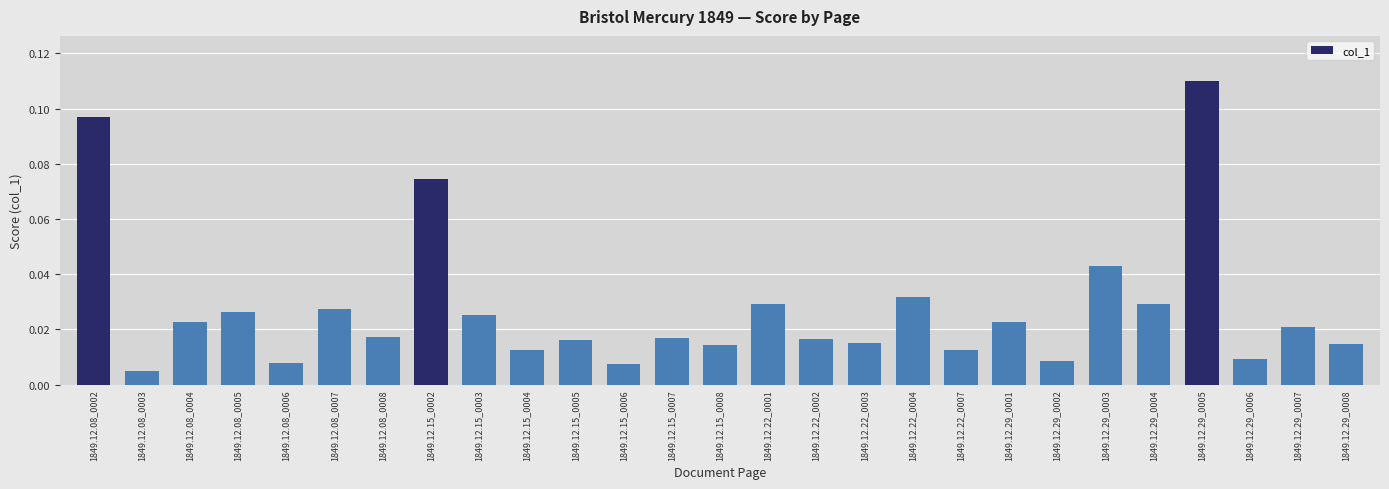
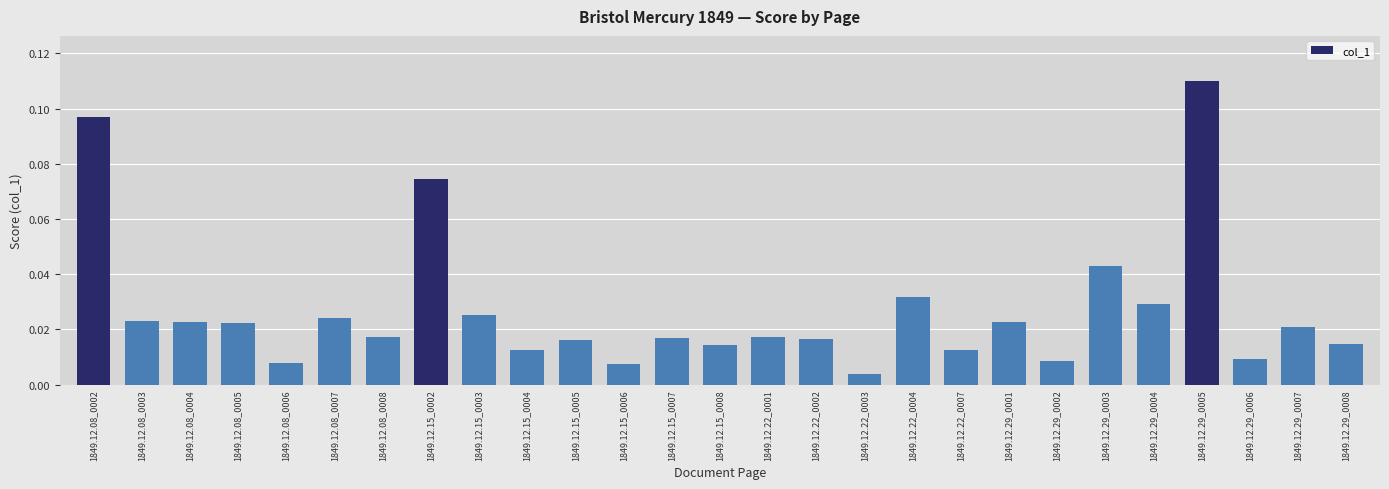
  {
    "1849.12.08_0002": 0.097,
-   "1849.12.08_0003": 0.005,
+   "1849.12.08_0003": 0.023,
    "1849.12.08_0004": 0.023,
-   "1849.12.08_0005": 0.026,
+   "1849.12.08_0005": 0.022,
    "1849.12.08_0006": 0.008,
-   "1849.12.08_0007": 0.028,
+   "1849.12.08_0007": 0.024,
    "1849.12.08_0008": 0.017,
    "1849.12.15_0002": 0.074,
    "1849.12.15_0003": 0.025,
    "1849.12.15_0004": 0.013,
    "1849.12.15_0005": 0.016,
    "1849.12.15_0006": 0.007,
    "1849.12.15_0007": 0.017,
    "1849.12.15_0008": 0.014,
-   "1849.12.22_0001": 0.029,
+   "1849.12.22_0001": 0.017,
    "1849.12.22_0002": 0.017,
-   "1849.12.22_0003": 0.015,
+   "1849.12.22_0003": 0.004,
    "1849.12.22_0004": 0.032,
    "1849.12.22_0007": 0.013,
    "1849.12.29_0001": 0.023,
    "1849.12.29_0002": 0.008,
    "1849.12.29_0003": 0.043,
    "1849.12.29_0004": 0.029,
    "1849.12.29_0005": 0.110,
    "1849.12.29_0006": 0.009,
    "1849.12.29_0007": 0.021,
    "1849.12.29_0008": 0.015
  }
